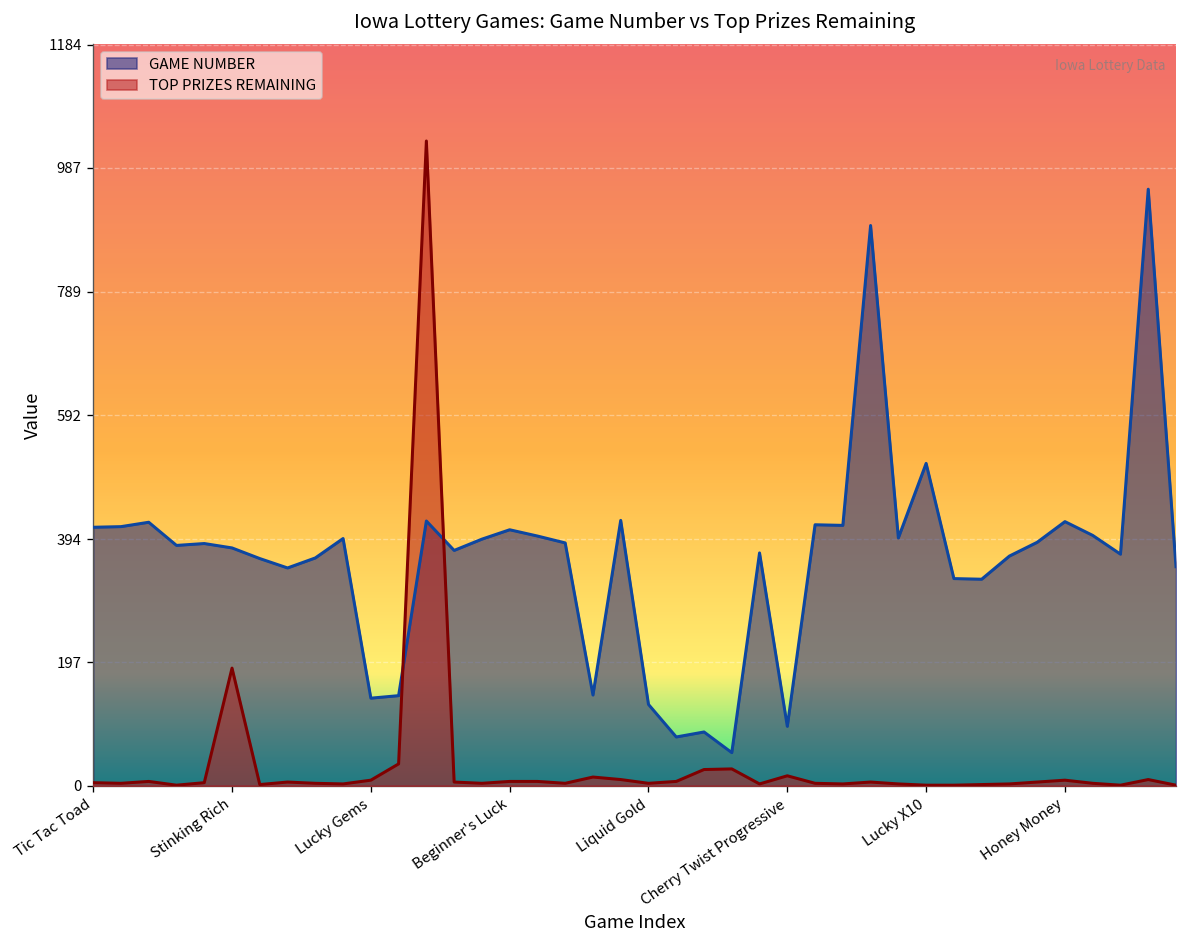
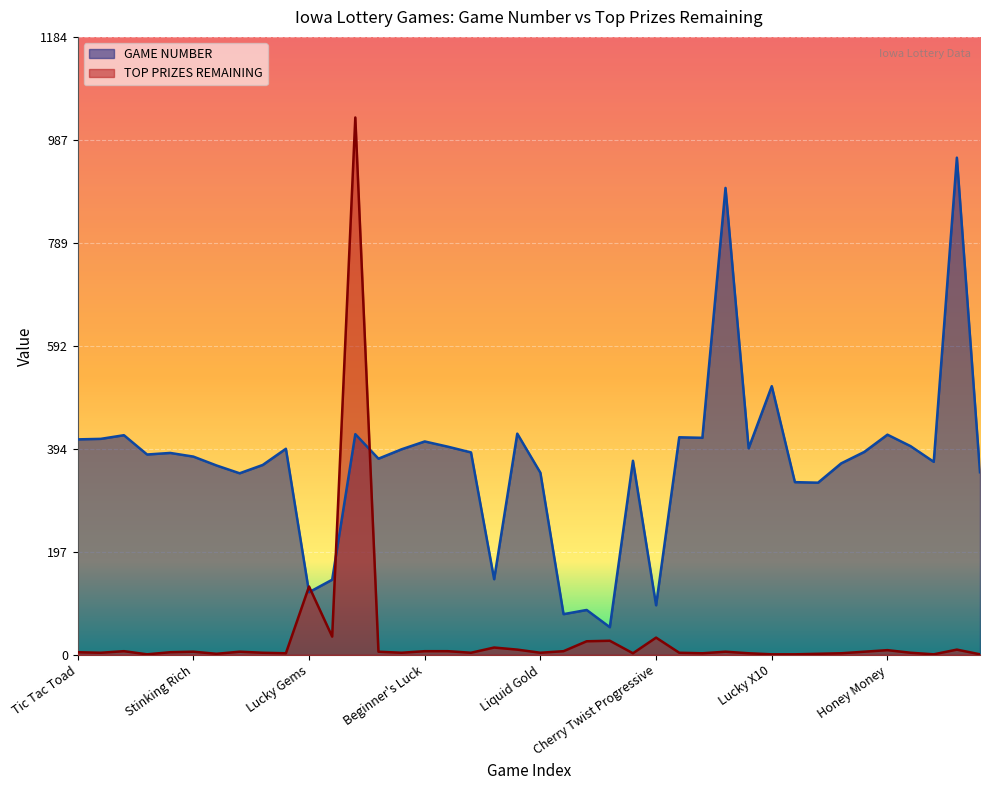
  {
    "GAME NUMBER": {
      "Tic Tac Toad": 410,
      "Stinking Rich": 380,
-     "Lucky Gems": 140,
+     "Lucky Gems": 120,
      "Beginner's Luck": 410,
-     "Liquid Gold": 130,
+     "Liquid Gold": 350,
      "Cherry Twist Progressive": 100,
      "Lucky X10": 520,
      "Honey Money": 420
    },
    "TOP PRIZES REMAINING": {
      "Tic Tac Toad": 10,
-     "Stinking Rich": 190,
-     "Lucky Gems": 10,
+     "Stinking Rich": 10,
+     "Lucky Gems": 130,
      "Beginner's Luck": 10,
      "Liquid Gold": 0,
-     "Cherry Twist Progressive": 20,
+     "Cherry Twist Progressive": 30,
      "Lucky X10": 0,
      "Honey Money": 10
    }
  }
